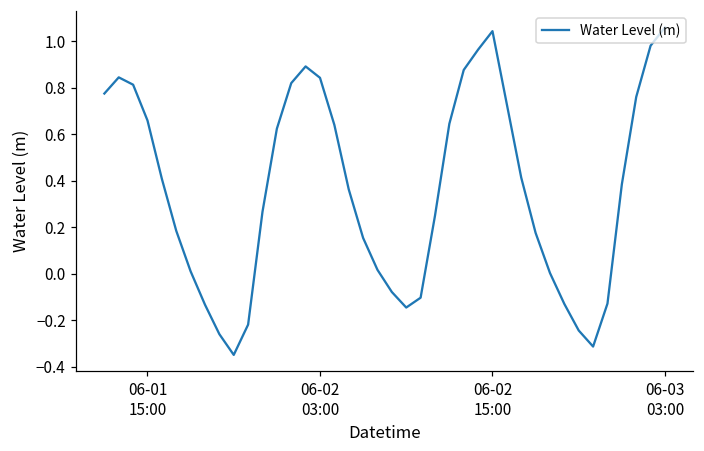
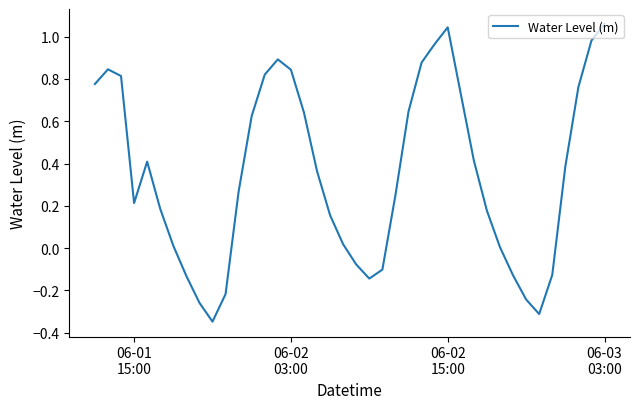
  {
-   "06-01 15:00": 0.66,
+   "06-01 15:00": 0.21,
    "06-02 03:00": 0.84,
    "06-02 15:00": 1.04
  }
